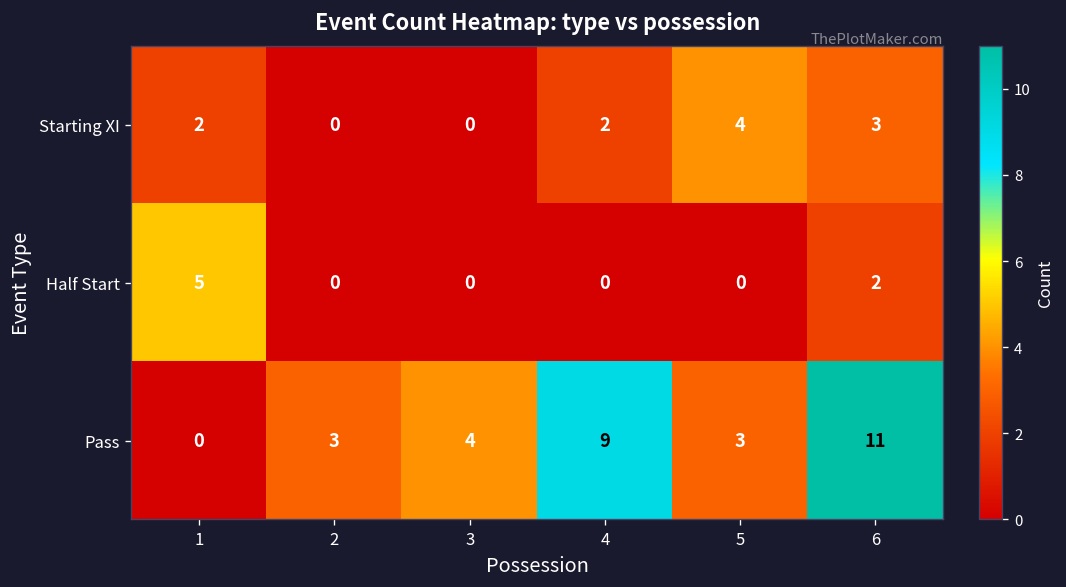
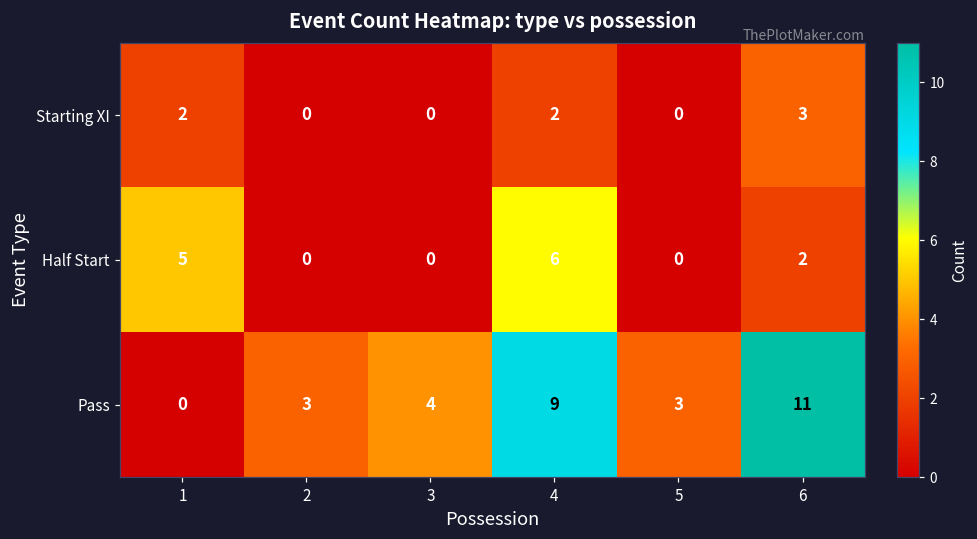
  {
    "Starting XI": {
      "1": 2,
      "2": 0,
      "3": 0,
      "4": 2,
-     "5": 4,
+     "5": 0,
      "6": 3
    },
    "Half Start": {
      "1": 5,
      "2": 0,
      "3": 0,
-     "4": 0,
+     "4": 6,
      "5": 0,
      "6": 2
    },
    "Pass": {
      "1": 0,
      "2": 3,
      "3": 4,
      "4": 9,
      "5": 3,
      "6": 11
    }
  }
